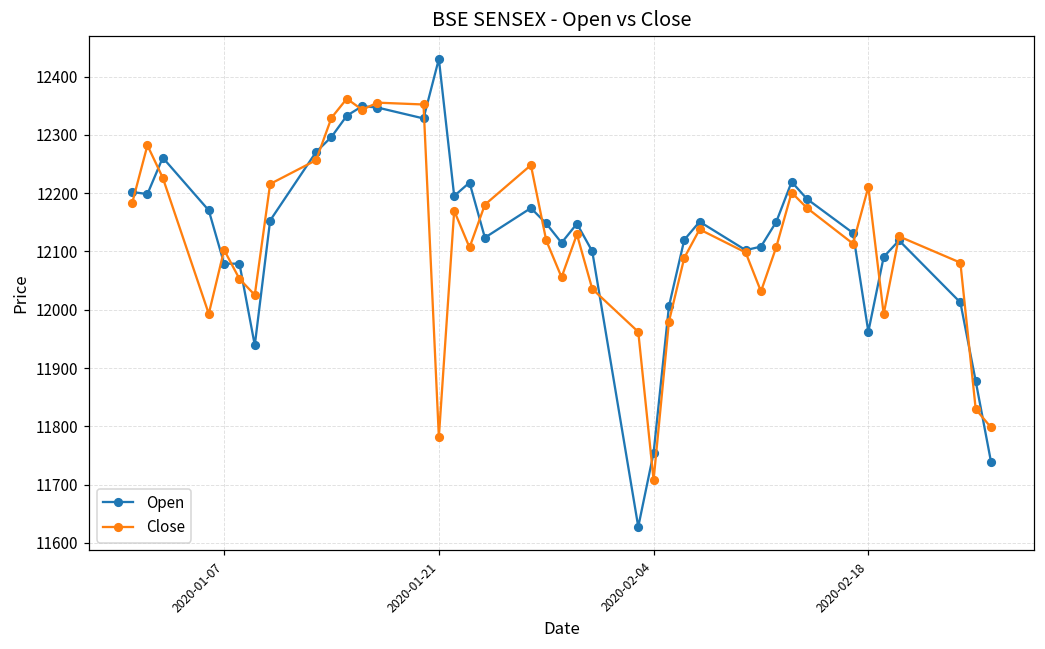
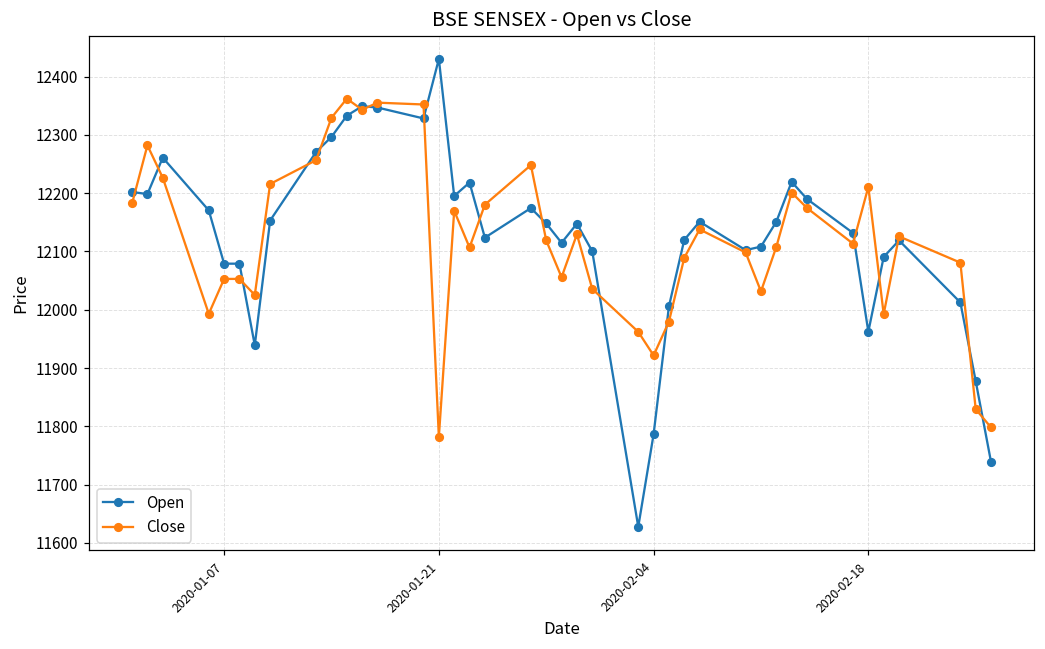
  {
    "Open": {
      "2020-01-07": 12080,
      "2020-01-21": 12430,
-     "2020-02-04": 11750,
+     "2020-02-04": 11790,
      "2020-02-18": 11960
    },
    "Close": {
-     "2020-01-07": 12100,
+     "2020-01-07": 12050,
      "2020-01-21": 11780,
-     "2020-02-04": 11710,
+     "2020-02-04": 11920,
      "2020-02-18": 12210
    }
  }
